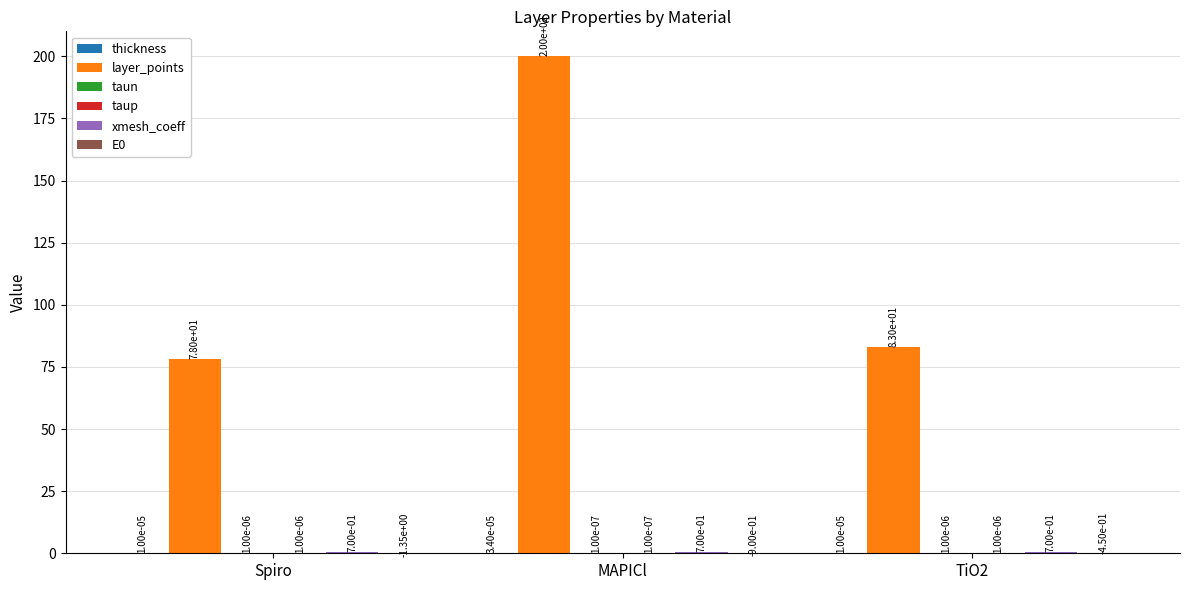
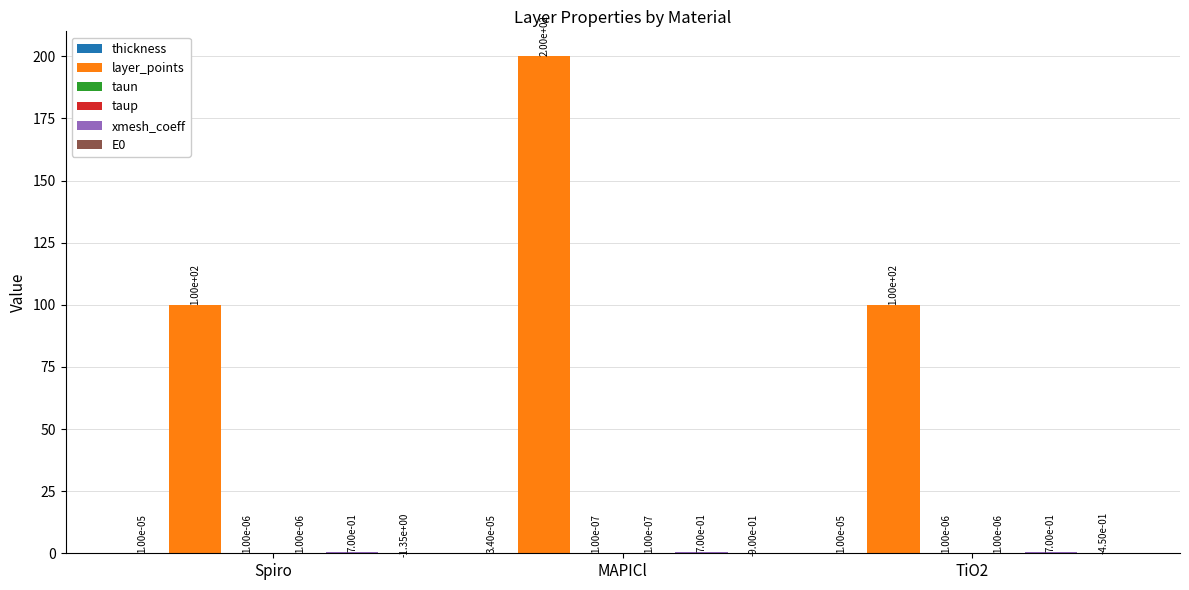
  {
    "thickness": {
      "Spiro": "1.00e-05",
      "MAPICl": "3.40e-05",
      "TiO2": "1.00e-05"
    },
    "layer_points": {
-     "Spiro": "7.80e+01",
+     "Spiro": "1.00e+02",
      "MAPICl": "2.00e+02",
-     "TiO2": "8.30e+01"
+     "TiO2": "1.00e+02"
    },
    "taun": {
      "Spiro": "1.00e-06",
      "MAPICl": "1.00e-07",
      "TiO2": "1.00e-06"
    },
    "taup": {
      "Spiro": "1.00e-06",
      "MAPICl": "1.00e-07",
      "TiO2": "1.00e-06"
    },
    "xmesh_coeff": {
      "Spiro": "7.00e-01",
      "MAPICl": "7.00e-01",
      "TiO2": "7.00e-01"
    },
    "E0": {
      "TiO2": "-4.50e-01"
    }
  }
